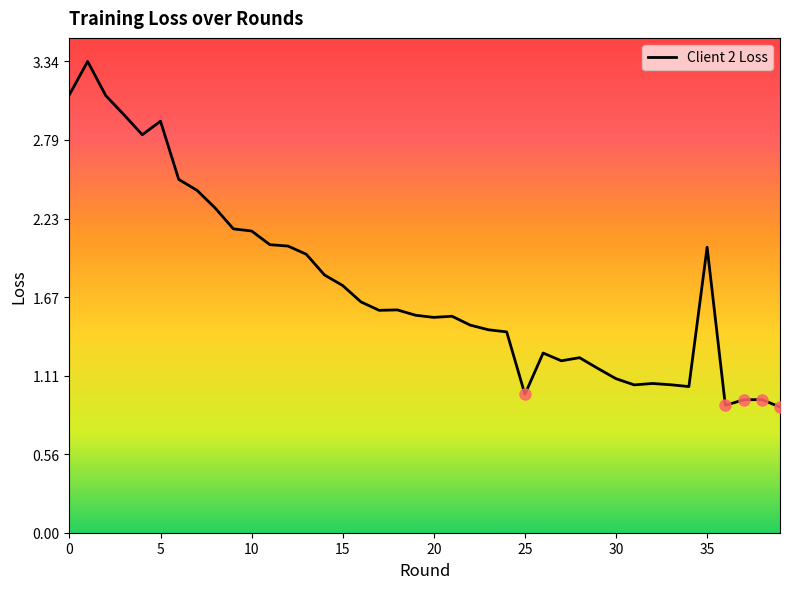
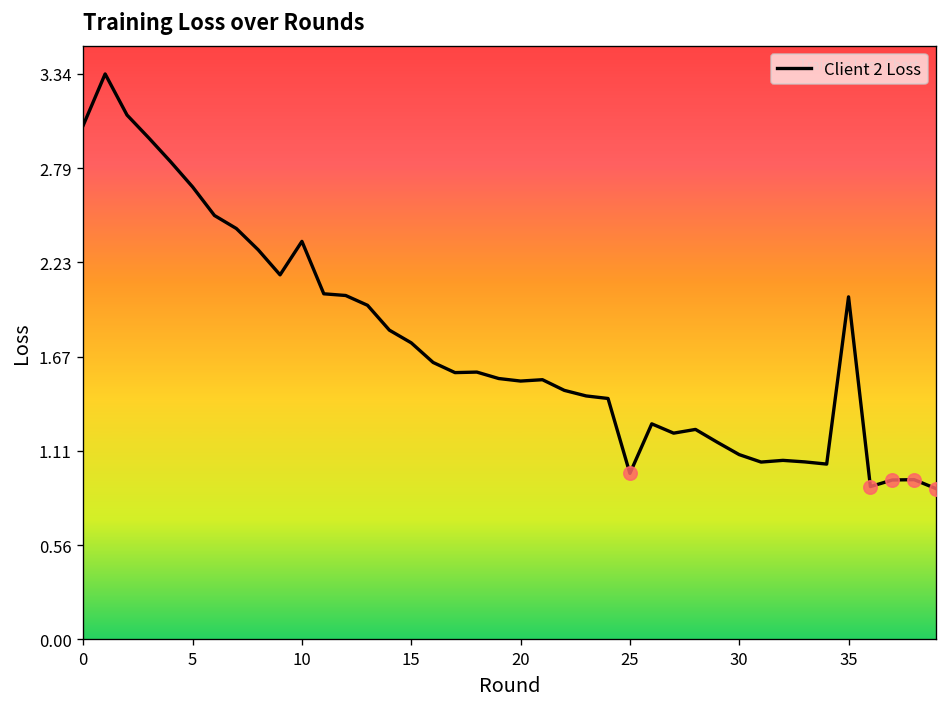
  {
    "Client 2 Loss": {
-     "0": 3.11,
-     "5": 2.92,
-     "10": 2.14,
+     "0": 3.04,
+     "5": 2.68,
+     "10": 2.35,
      "15": 1.75,
      "20": 1.53,
      "30": 1.09,
      "35": 2.03
    }
  }
